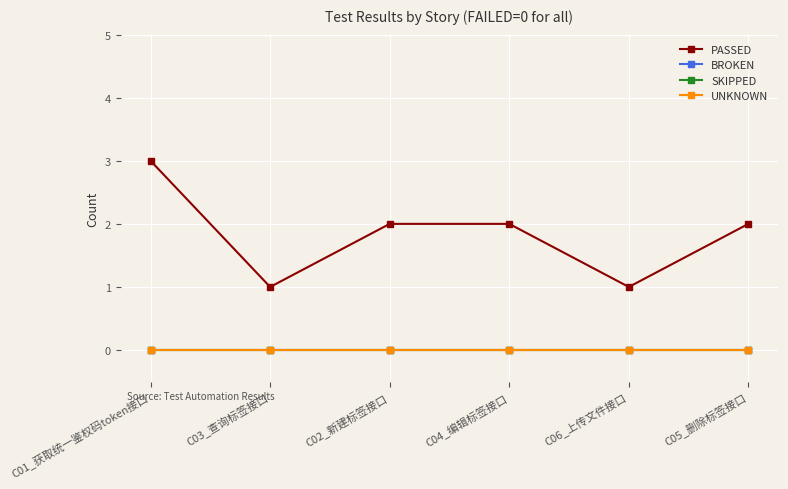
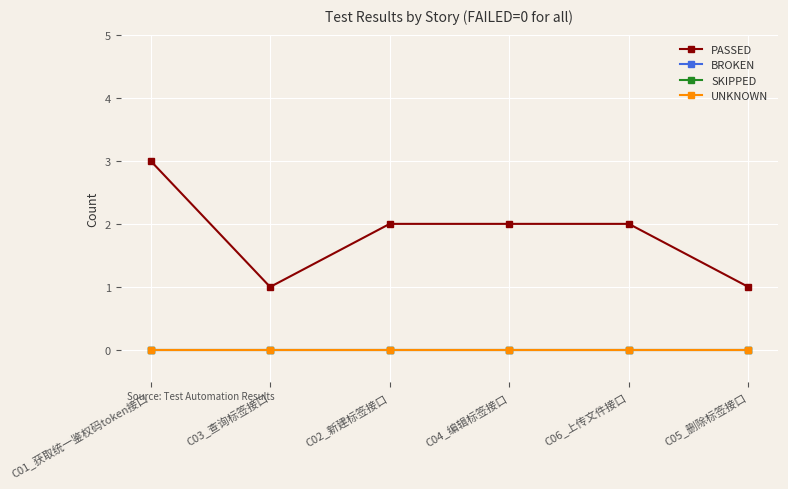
  {
    "PASSED": {
      "C01_获取统一鉴权码token接口": 3,
      "C03_查询标签接口": 1,
      "C02_新建标签接口": 2,
      "C04_编辑标签接口": 2,
-     "C06_上传文件接口": 1,
-     "C05_删除标签接口": 2
+     "C06_上传文件接口": 2,
+     "C05_删除标签接口": 1
    },
    "UNKNOWN": {
      "C01_获取统一鉴权码token接口": 0,
      "C03_查询标签接口": 0,
      "C02_新建标签接口": 0,
      "C04_编辑标签接口": 0,
      "C06_上传文件接口": 0,
      "C05_删除标签接口": 0
    }
  }
